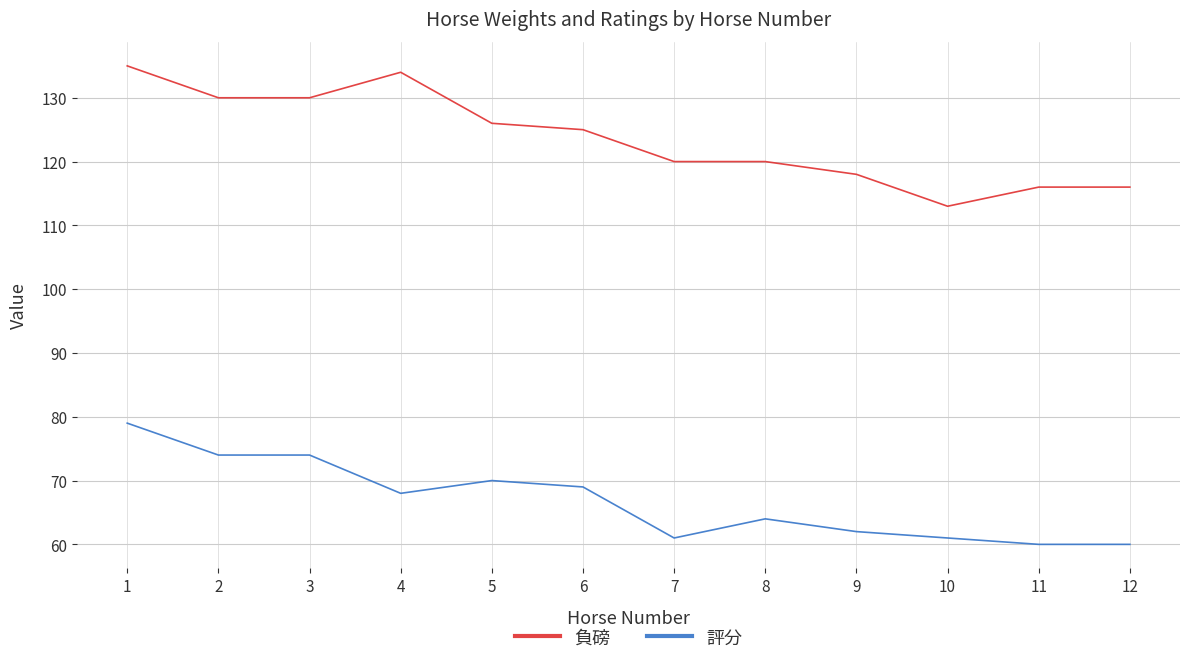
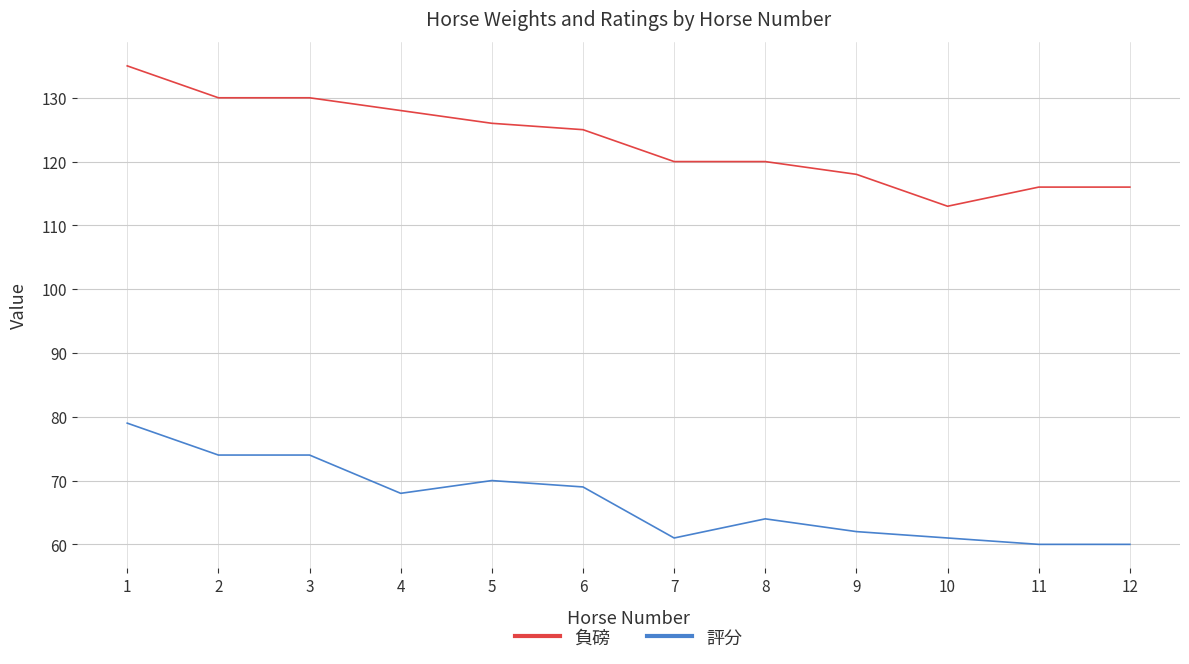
  {
    "負磅": {
      "1": 135,
      "2": 130,
      "3": 130,
-     "4": 134,
+     "4": 128,
      "5": 126,
      "6": 125,
      "7": 120,
      "8": 120,
      "9": 118,
      "10": 113,
      "11": 116,
      "12": 116
    },
    "評分": {
      "1": 79,
      "2": 74,
      "3": 74,
      "4": 68,
      "5": 70,
      "6": 69,
      "7": 61,
      "8": 64,
      "9": 62,
      "10": 61,
      "11": 60,
      "12": 60
    }
  }
